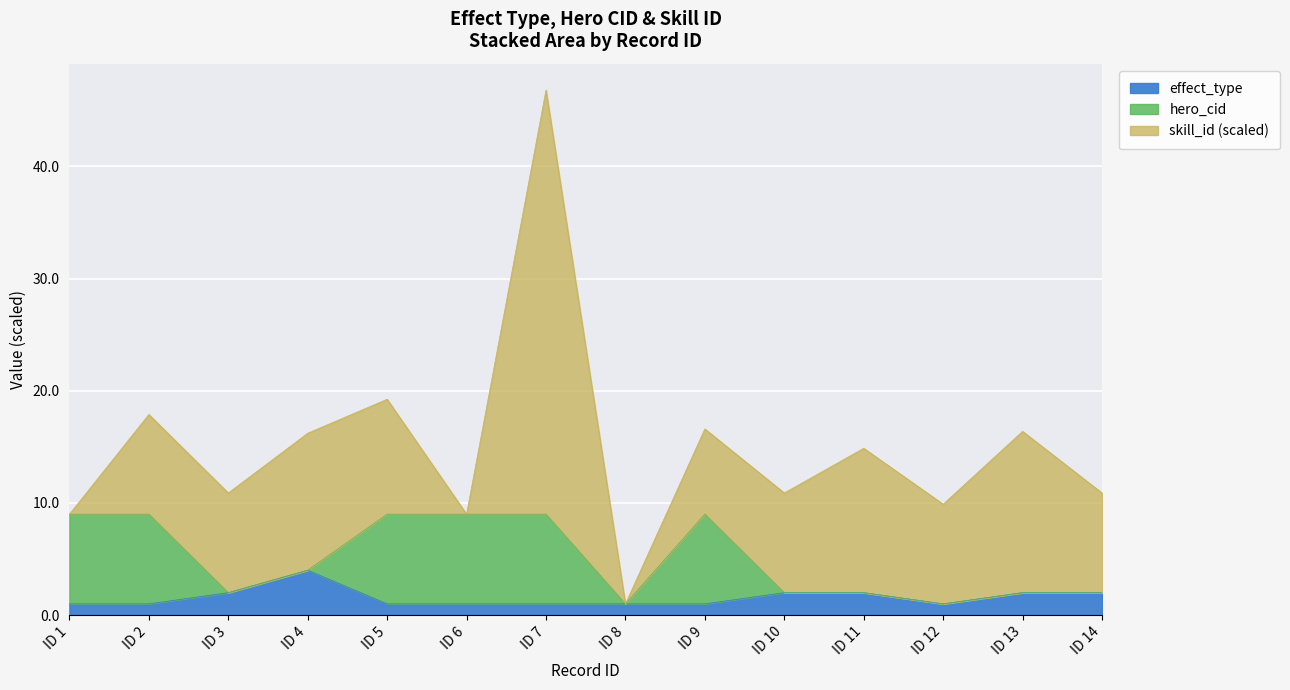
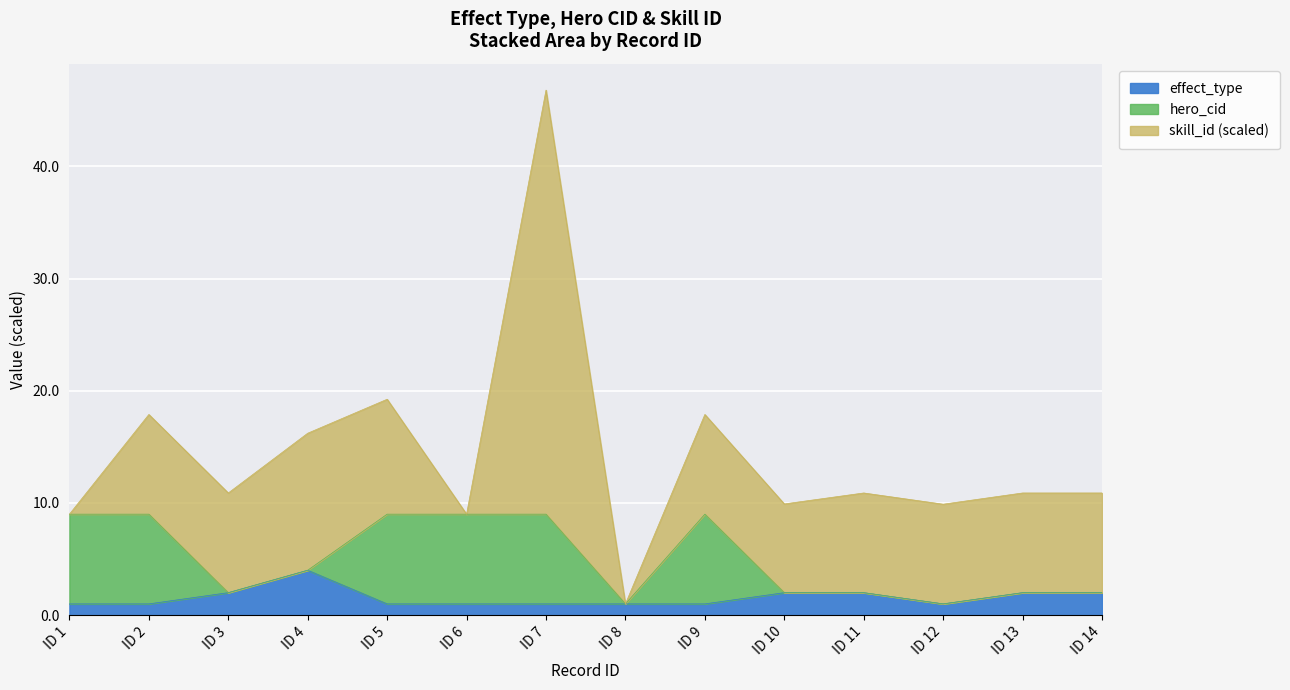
  {
    "effect_type": {
      "ID 1": 1.0,
      "ID 2": 1.0,
      "ID 5": 1.0,
      "ID 6": 1.0,
      "ID 7": 1.0,
      "ID 9": 1.0
    },
    "hero_cid": {
      "ID 2": 8.0,
      "ID 5": 8.0,
      "ID 7": 8.0,
      "ID 9": 8.0
    },
    "skill_id (scaled)": {
      "ID 2": 8.9,
      "ID 3": 8.9,
      "ID 4": 12.2,
      "ID 5": 10.2,
      "ID 7": 37.8,
-     "ID 9": 7.6,
-     "ID 10": 8.9,
-     "ID 11": 12.9,
+     "ID 9": 8.9,
+     "ID 10": 7.9,
+     "ID 11": 8.9,
      "ID 12": 8.9,
-     "ID 13": 14.4,
+     "ID 13": 8.9,
      "ID 14": 8.9
    }
  }
